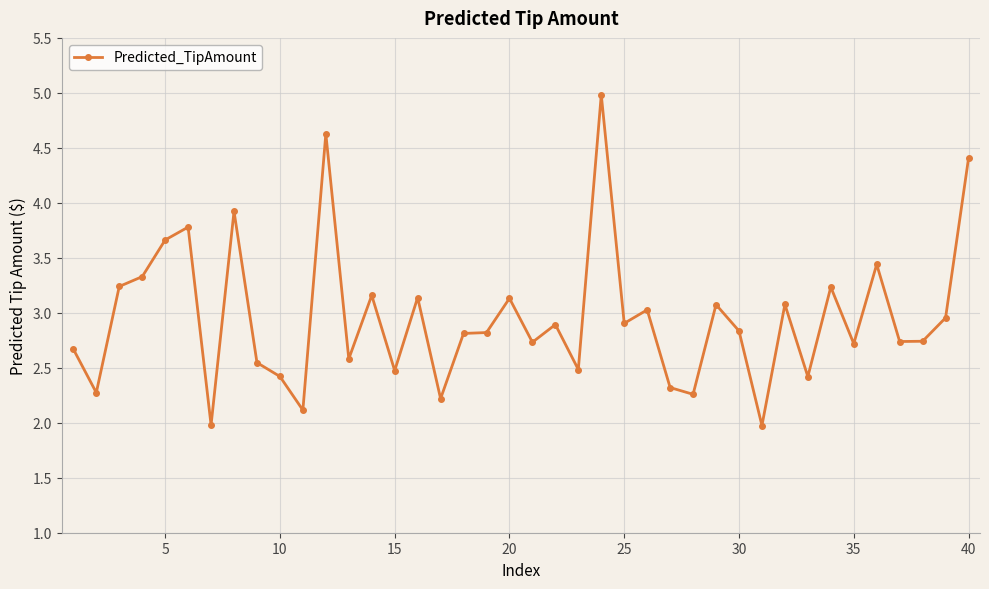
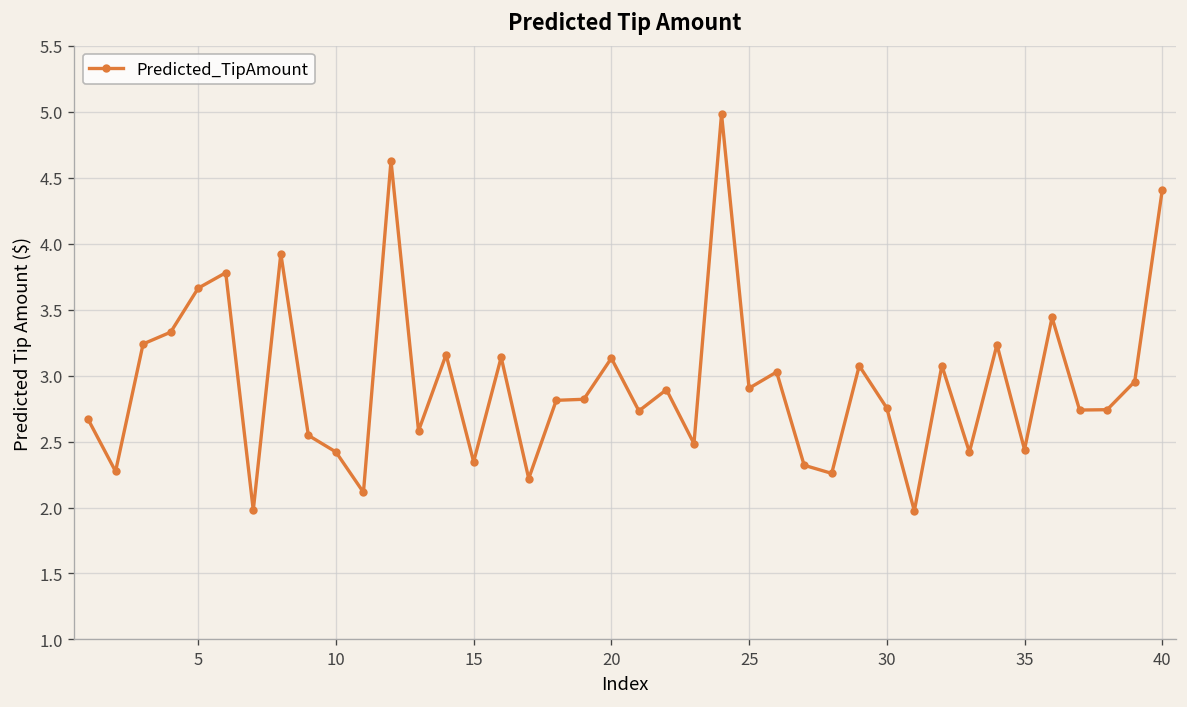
  {
    "5": 3.66,
    "10": 2.42,
-   "15": 2.47,
+   "15": 2.35,
    "20": 3.13,
    "25": 2.90,
-   "30": 2.84,
-   "35": 2.72,
+   "30": 2.75,
+   "35": 2.44,
    "40": 4.40
  }
